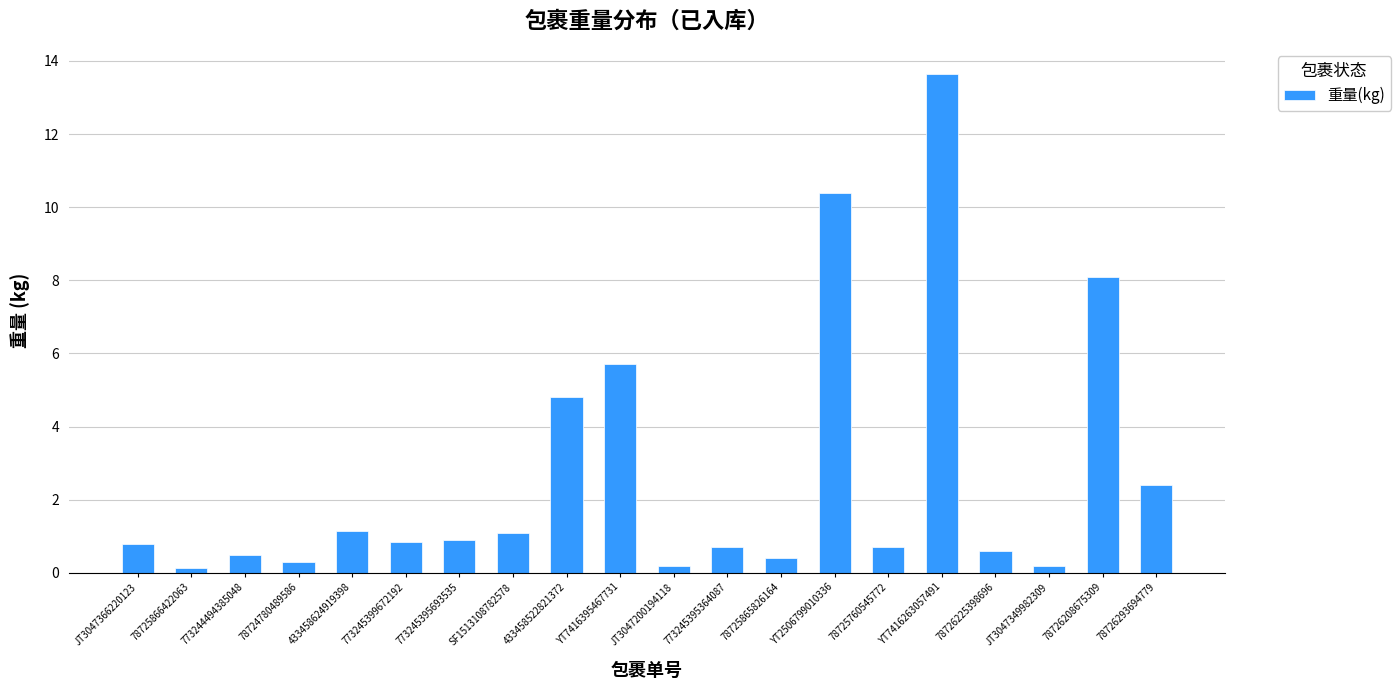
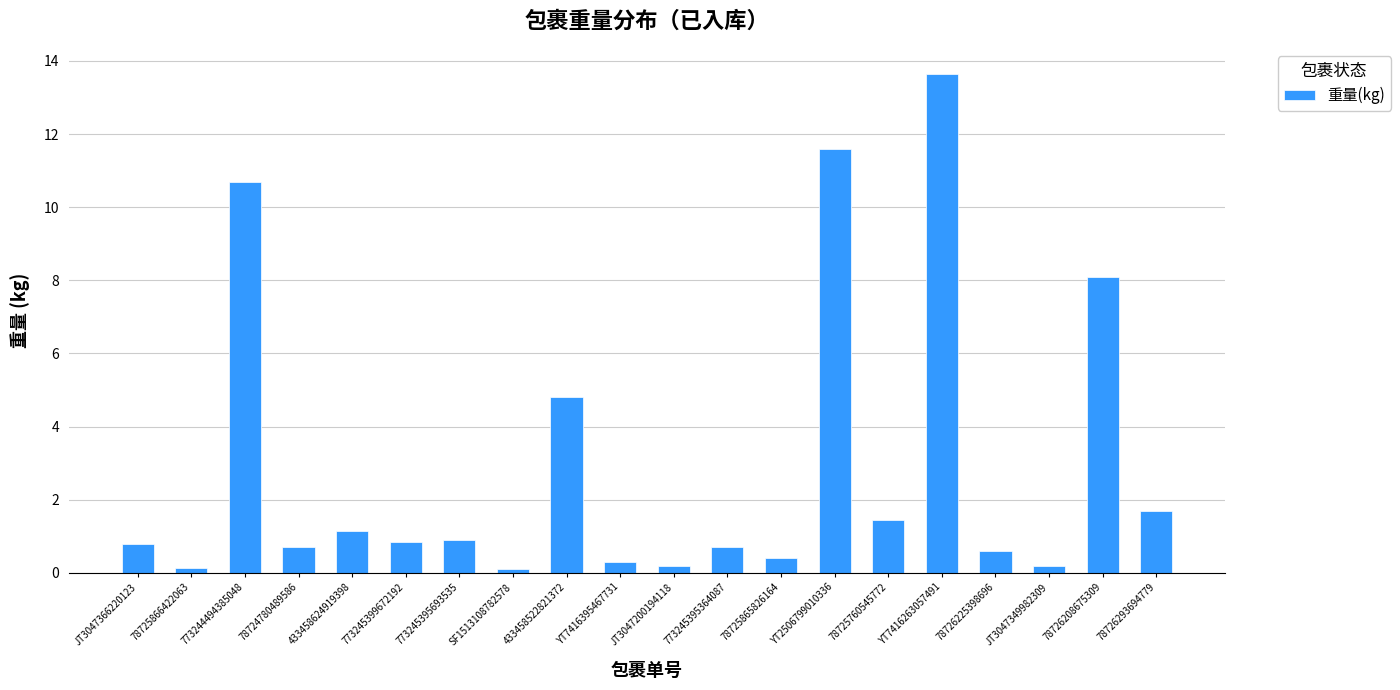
  {
    "JT3047366220123": 0.8,
    "78725866422063": 0.1,
-   "773244494385048": 0.5,
-   "78724780489586": 0.3,
+   "773244494385048": 10.7,
+   "78724780489586": 0.7,
    "433458624919398": 1.2,
    "773245399672192": 0.9,
    "773245395693535": 0.9,
-   "SF1513108782578": 1.1,
+   "SF1513108782578": 0.1,
    "433458522821372": 4.8,
-   "YT7416395467731": 5.7,
+   "YT7416395467731": 0.3,
    "JT3047200194118": 0.2,
    "773245395364087": 0.7,
    "78725865826164": 0.4,
-   "YT2506799010336": 10.4,
-   "78725760545772": 0.7,
+   "YT2506799010336": 11.6,
+   "78725760545772": 1.5,
    "YT7416263057491": 13.7,
    "78726225398696": 0.6,
    "JT3047349982309": 0.2,
    "78726208675309": 8.1,
-   "78726293694779": 2.4
+   "78726293694779": 1.7
  }
